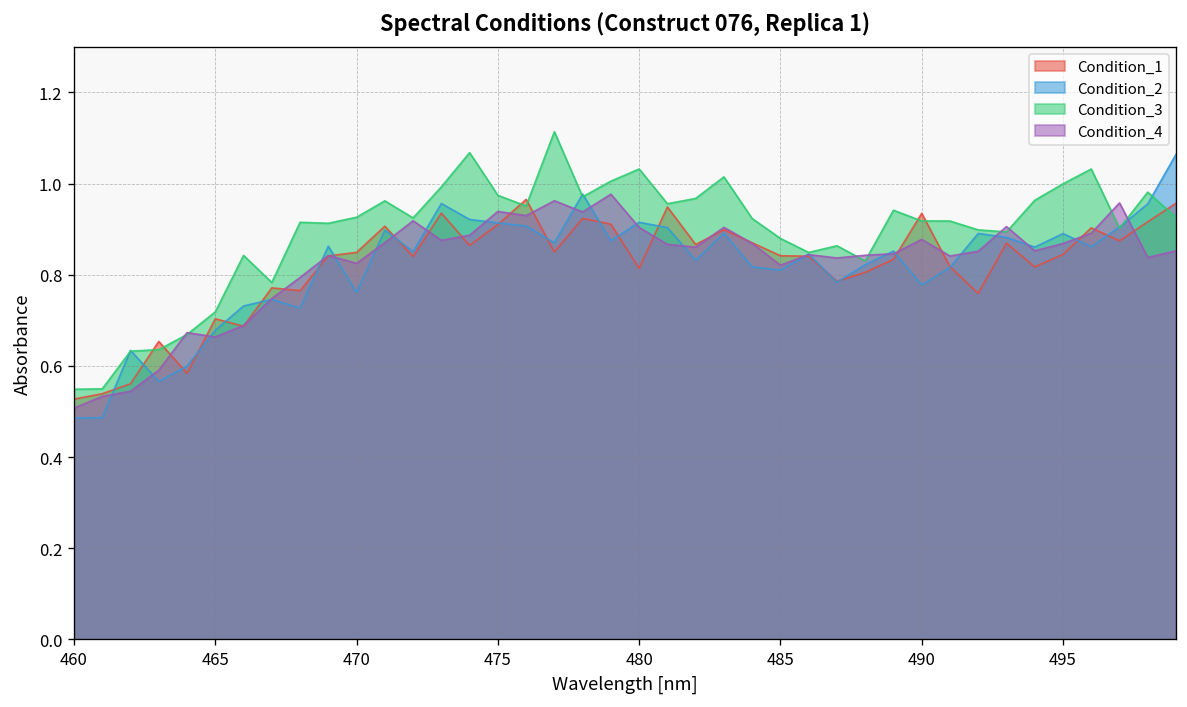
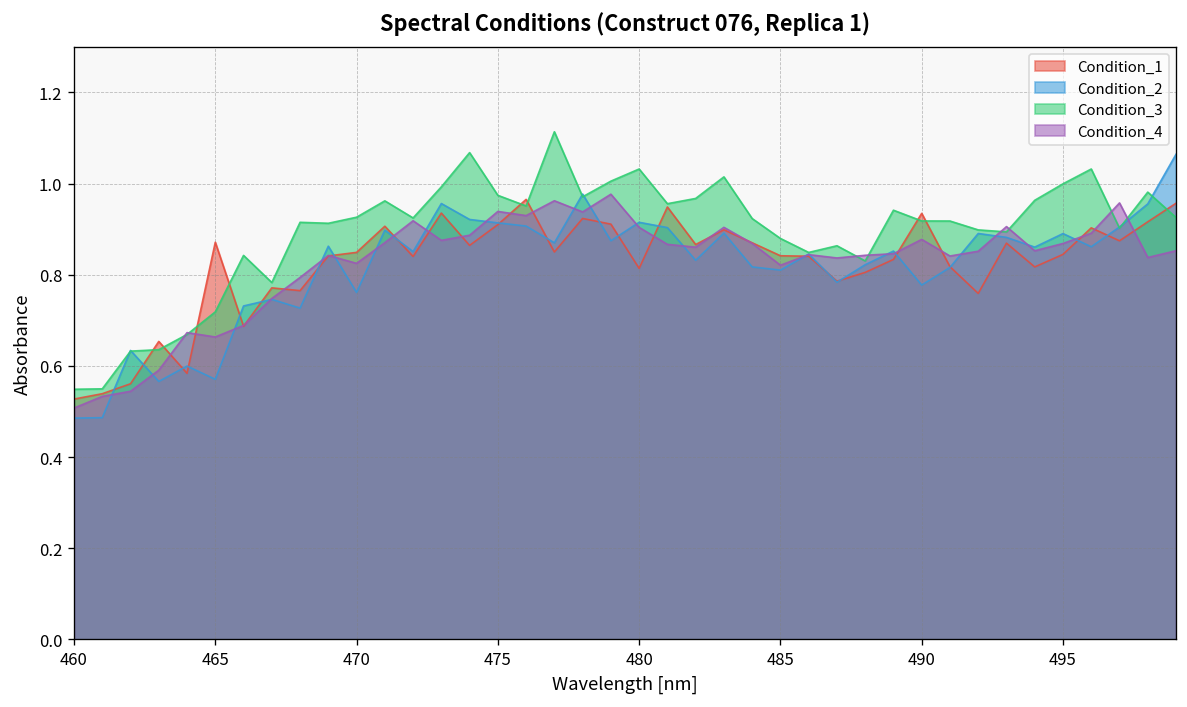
  {
    "Condition_1": {
      "460": 0.53,
-     "465": 0.70,
+     "465": 0.87,
      "470": 0.85,
      "480": 0.81,
      "485": 0.84,
      "490": 0.93,
      "495": 0.84
    },
    "Condition_2": {
      "460": 0.49,
-     "465": 0.68,
+     "465": 0.57,
      "470": 0.76,
      "480": 0.92,
      "485": 0.81,
      "490": 0.78,
      "495": 0.89
    },
    "Condition_3": {
      "460": 0.55,
      "465": 0.72,
      "470": 0.93,
      "475": 0.97,
      "480": 1.03,
      "485": 0.88,
      "490": 0.92,
      "495": 1.00
    },
    "Condition_4": {
      "460": 0.51,
      "465": 0.66,
      "470": 0.83,
      "475": 0.94,
      "480": 0.90,
      "485": 0.82,
      "490": 0.88,
      "495": 0.87
    }
  }
